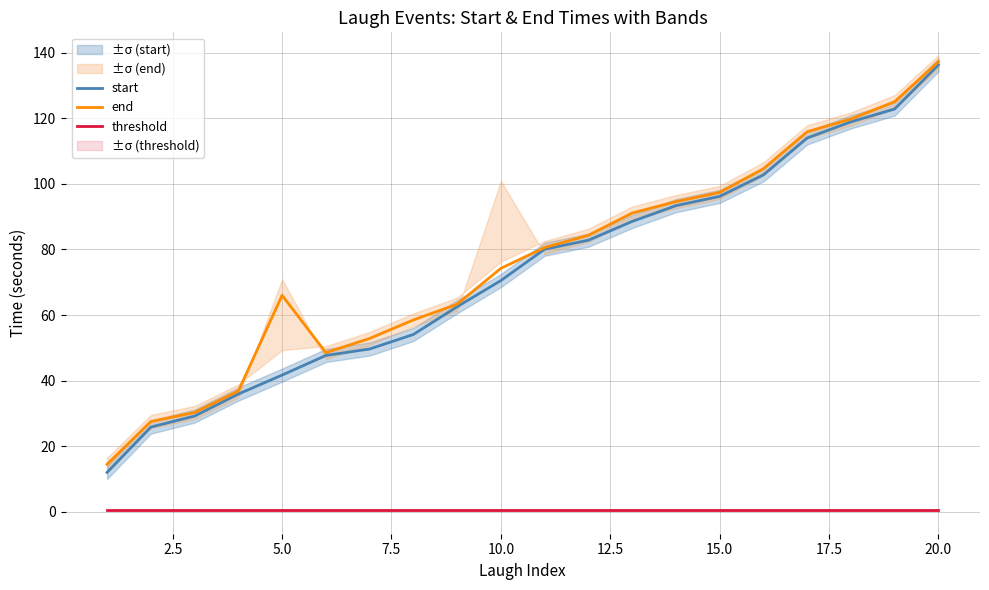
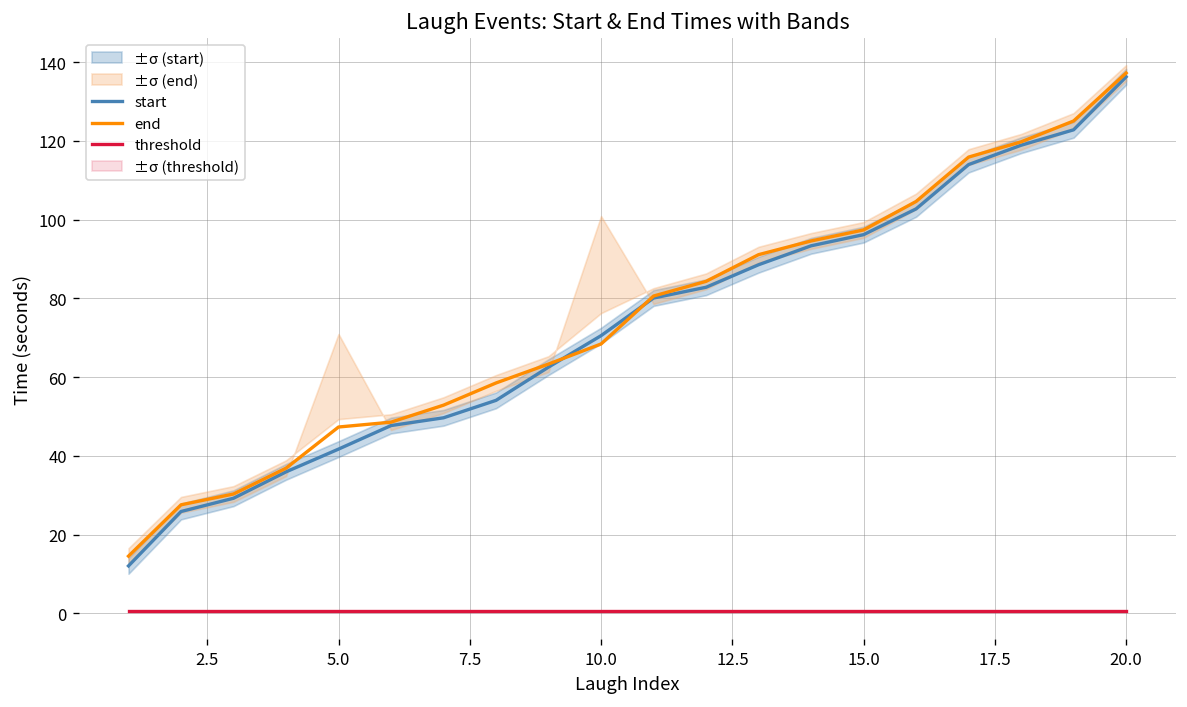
  {
    "end": {
-     "5.0": 66,
-     "10.0": 74,
+     "5.0": 47,
+     "10.0": 68,
      "15.0": 97,
      "20.0": 137
    }
  }
